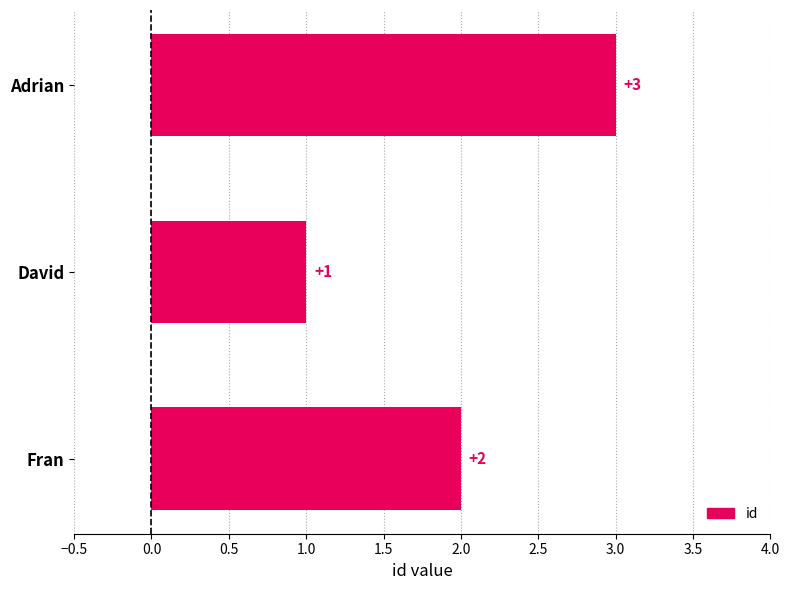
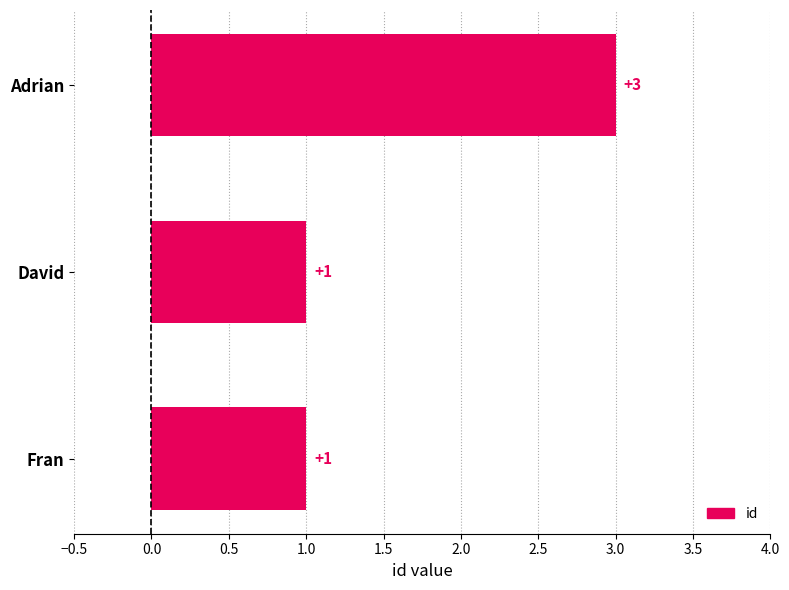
  {
    "Adrian": "+3",
    "David": "+1",
-   "Fran": "+2"
+   "Fran": "+1"
  }
